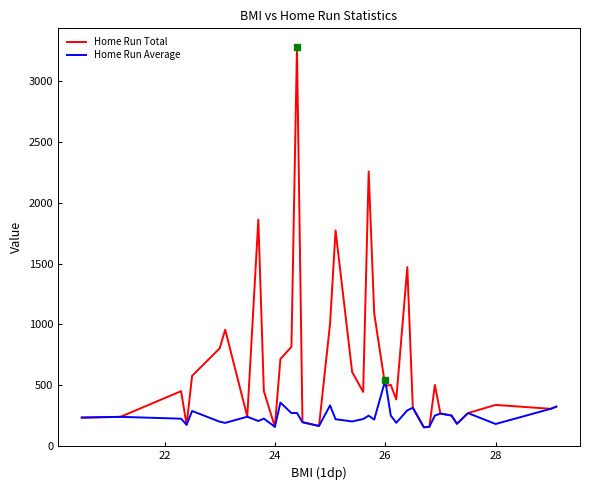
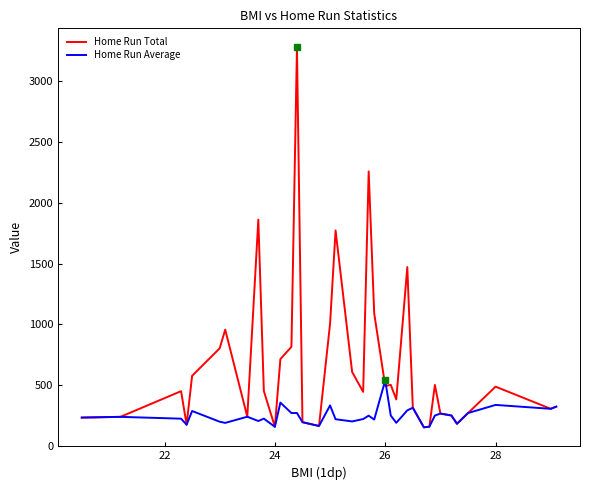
  {
    "Home Run Total": {
      "26": 490,
-     "28": 340
+     "28": 490
    },
    "Home Run Average": {
-     "28": 180
+     "28": 340
    }
  }
